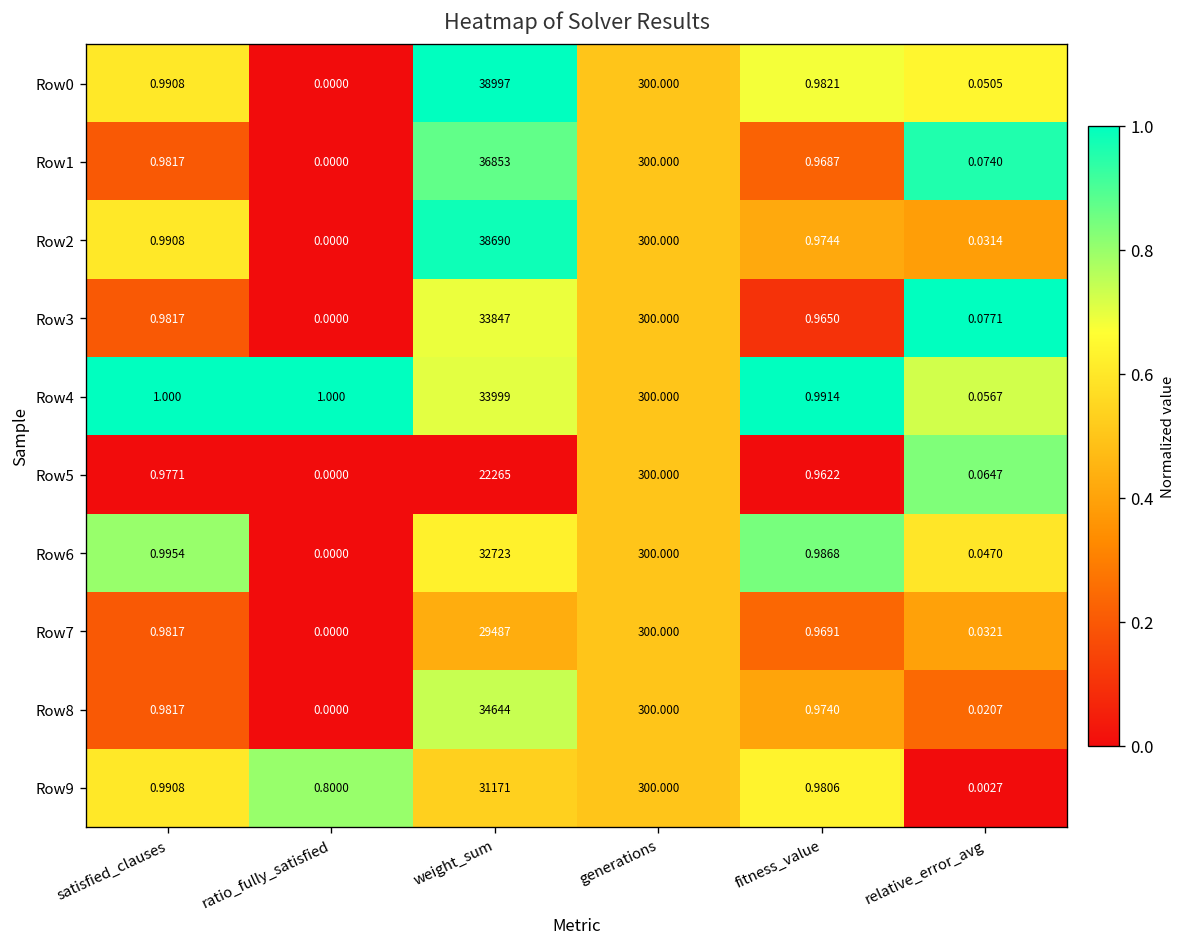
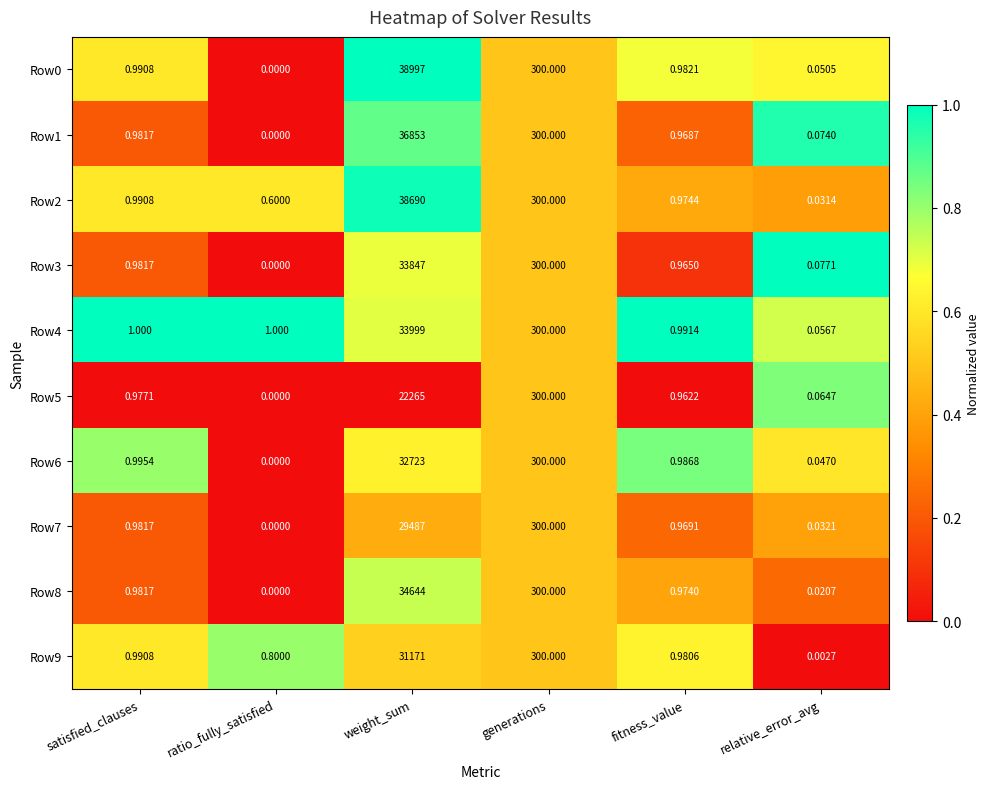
  {
    "Row0": {
      "satisfied_clauses": 0.9908,
      "ratio_fully_satisfied": 0.0000,
      "weight_sum": 38997,
      "generations": 300.000,
      "fitness_value": 0.9821,
      "relative_error_avg": 0.0505
    },
    "Row1": {
      "satisfied_clauses": 0.9817,
      "ratio_fully_satisfied": 0.0000,
      "weight_sum": 36853,
      "generations": 300.000,
      "fitness_value": 0.9687,
      "relative_error_avg": 0.0740
    },
    "Row2": {
      "satisfied_clauses": 0.9908,
-     "ratio_fully_satisfied": 0.0000,
+     "ratio_fully_satisfied": 0.6000,
      "weight_sum": 38690,
      "generations": 300.000,
      "fitness_value": 0.9744,
      "relative_error_avg": 0.0314
    },
    "Row3": {
      "satisfied_clauses": 0.9817,
      "ratio_fully_satisfied": 0.0000,
      "weight_sum": 33847,
      "generations": 300.000,
      "fitness_value": 0.9650,
      "relative_error_avg": 0.0771
    },
    "Row4": {
      "satisfied_clauses": 1.000,
      "ratio_fully_satisfied": 1.000,
      "weight_sum": 33999,
      "generations": 300.000,
      "fitness_value": 0.9914,
      "relative_error_avg": 0.0567
    },
    "Row5": {
      "satisfied_clauses": 0.9771,
      "ratio_fully_satisfied": 0.0000,
      "weight_sum": 22265,
      "generations": 300.000,
      "fitness_value": 0.9622,
      "relative_error_avg": 0.0647
    },
    "Row6": {
      "satisfied_clauses": 0.9954,
      "ratio_fully_satisfied": 0.0000,
      "weight_sum": 32723,
      "generations": 300.000,
      "fitness_value": 0.9868,
      "relative_error_avg": 0.0470
    },
    "Row7": {
      "satisfied_clauses": 0.9817,
      "ratio_fully_satisfied": 0.0000,
      "weight_sum": 29487,
      "generations": 300.000,
      "fitness_value": 0.9691,
      "relative_error_avg": 0.0321
    },
    "Row8": {
      "satisfied_clauses": 0.9817,
      "ratio_fully_satisfied": 0.0000,
      "weight_sum": 34644,
      "generations": 300.000,
      "fitness_value": 0.9740,
      "relative_error_avg": 0.0207
    },
    "Row9": {
      "satisfied_clauses": 0.9908,
      "ratio_fully_satisfied": 0.8000,
      "weight_sum": 31171,
      "generations": 300.000,
      "fitness_value": 0.9806,
      "relative_error_avg": 0.0027
    }
  }
